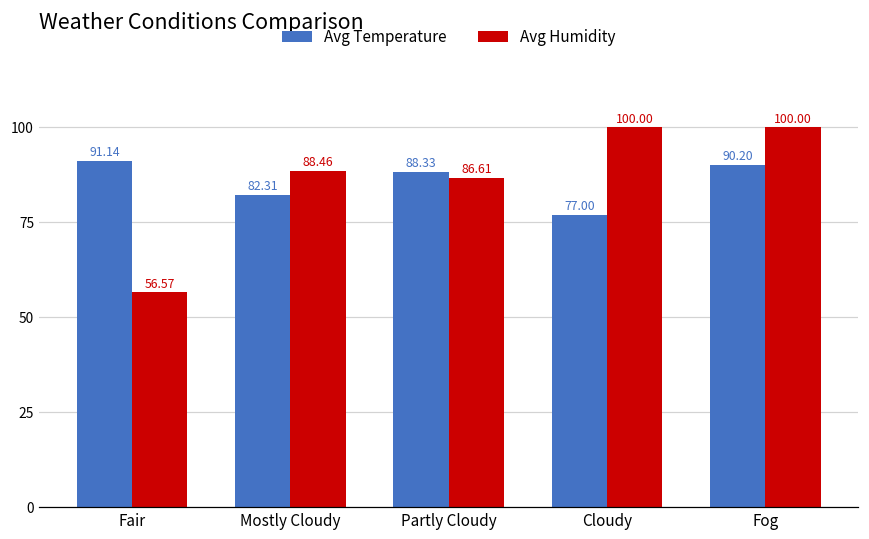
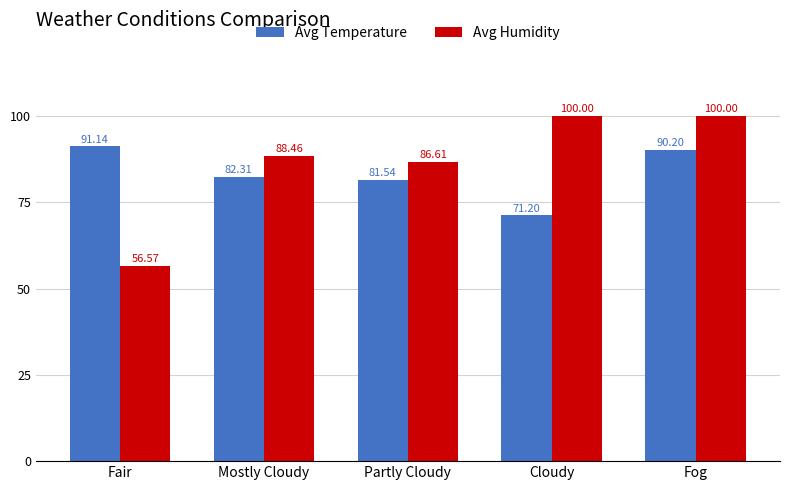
  {
    "Avg Temperature": {
      "Fair": 91.14,
      "Mostly Cloudy": 82.31,
-     "Partly Cloudy": 88.33,
-     "Cloudy": 77.00,
+     "Partly Cloudy": 81.54,
+     "Cloudy": 71.20,
      "Fog": 90.20
    },
    "Avg Humidity": {
      "Fair": 56.57,
      "Mostly Cloudy": 88.46,
      "Partly Cloudy": 86.61,
      "Cloudy": 100.00,
      "Fog": 100.00
    }
  }
